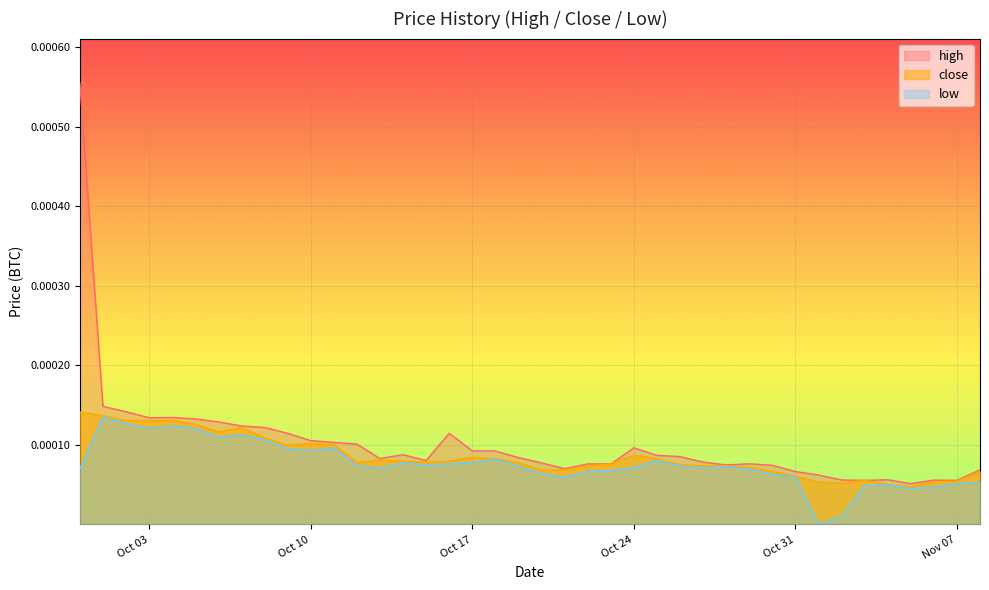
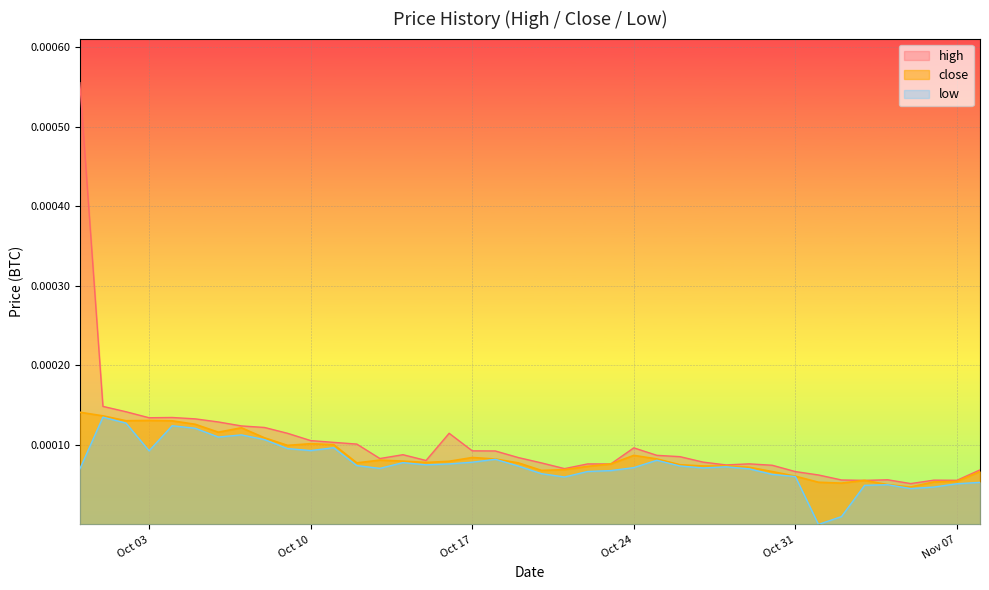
  {
    "high": {
      "Oct 03": 0.00013,
      "Oct 10": 0.00011,
      "Oct 17": 0.00009,
      "Oct 24": 0.00010,
      "Oct 31": 0.00007
    },
    "close": {
      "Oct 03": 0.00013,
      "Oct 10": 0.00010,
      "Oct 17": 0.00008,
      "Oct 24": 0.00009
    },
    "low": {
-     "Oct 03": 0.00012,
+     "Oct 03": 0.00009,
      "Oct 10": 0.00009,
      "Oct 17": 0.00008,
      "Oct 24": 0.00007
    }
  }
